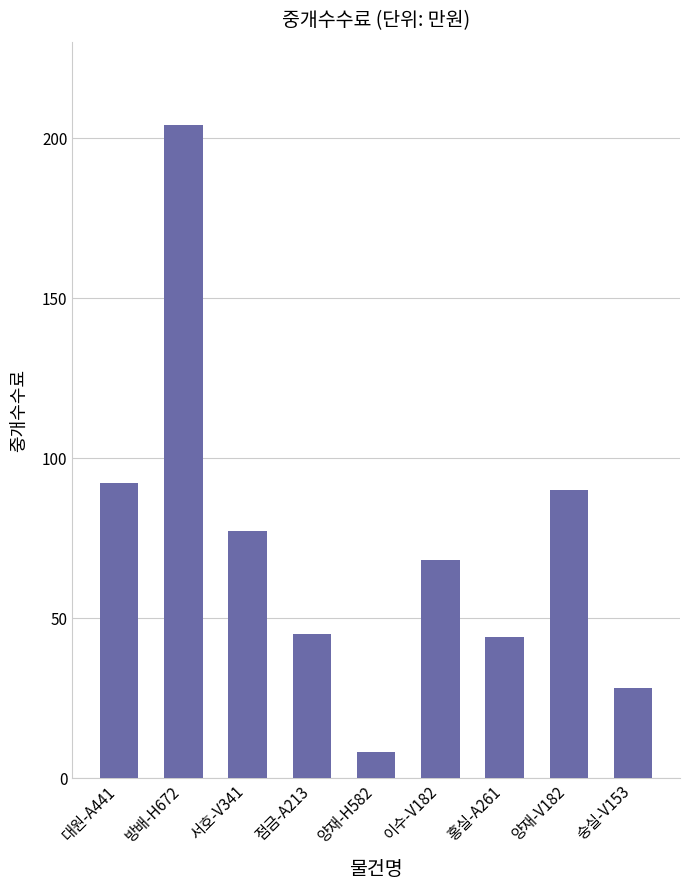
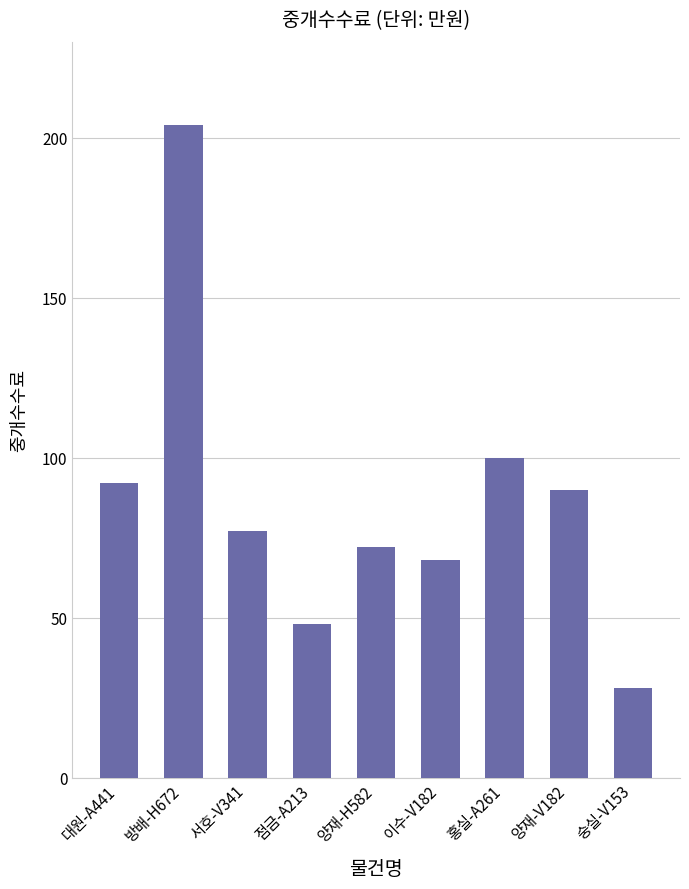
  {
    "대원-A441": 92,
    "방배-H672": 204,
    "서호-V341": 77,
-   "점금-A213": 45,
-   "양재-H582": 8,
+   "점금-A213": 48,
+   "양재-H582": 72,
    "이수-V182": 68,
-   "홍실-A261": 44,
+   "홍실-A261": 100,
    "양재-V182": 90,
    "숭실-V153": 28
  }
